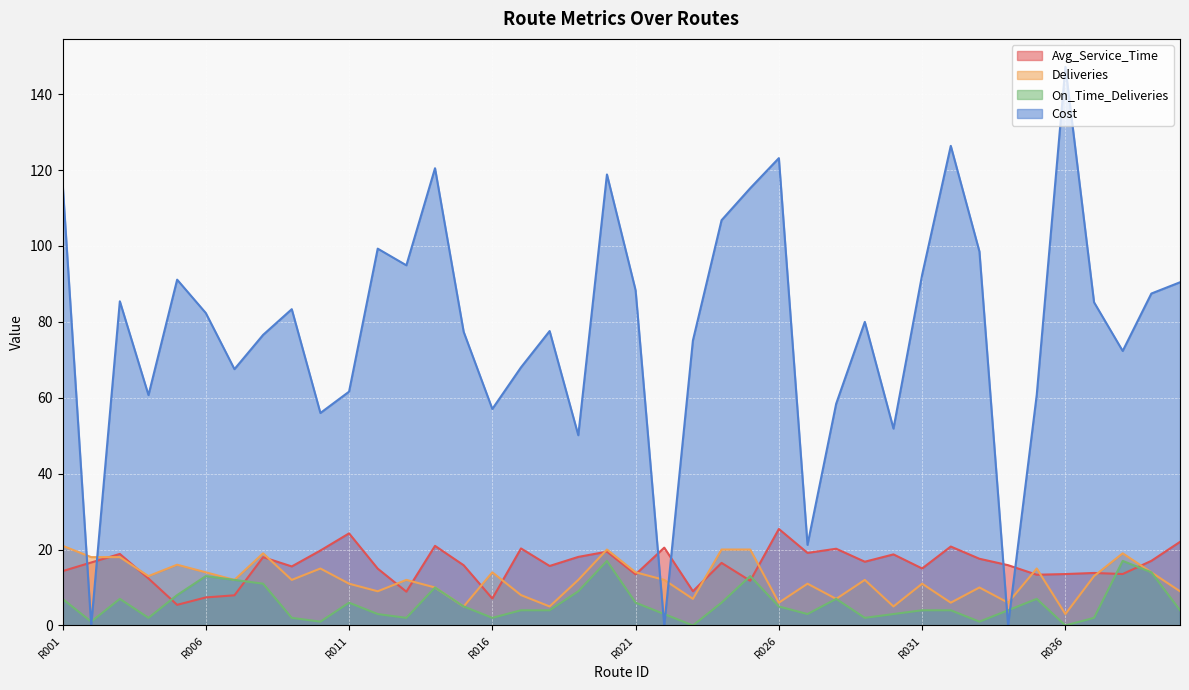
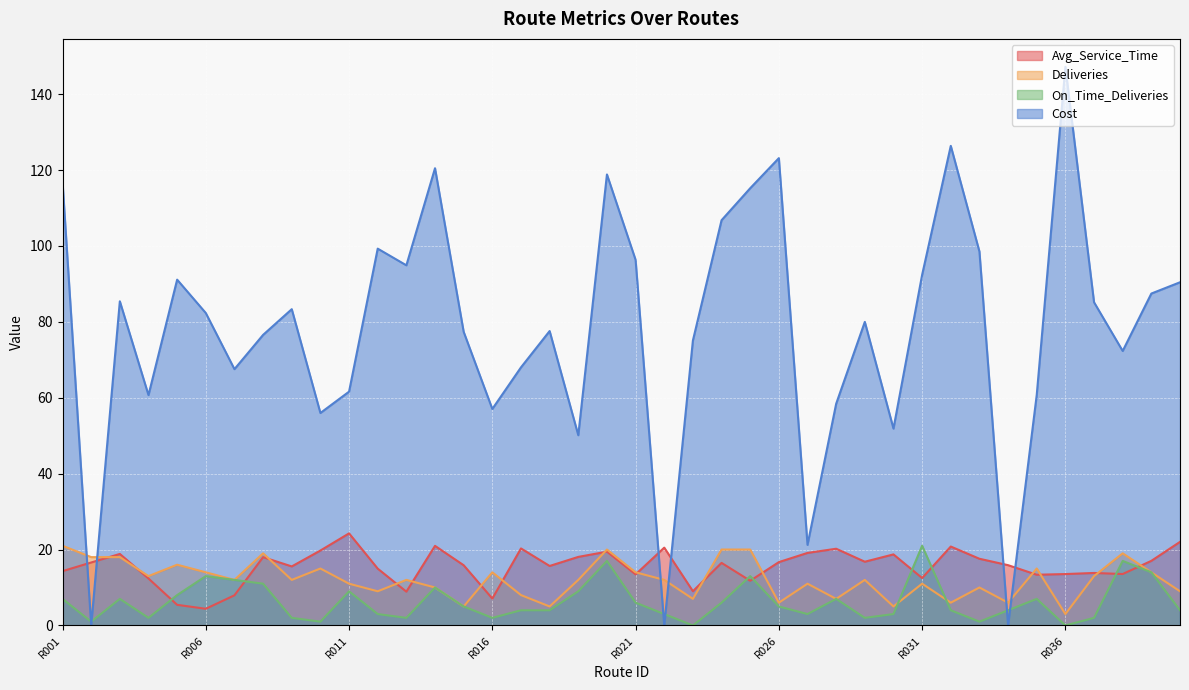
  {
    "Avg_Service_Time": {
      "R001": 14,
-     "R006": 7,
+     "R006": 4,
      "R011": 24,
      "R016": 7,
-     "R026": 25,
-     "R031": 15,
+     "R026": 17,
+     "R031": 12,
      "R036": 14
    },
    "Deliveries": {
      "R001": 21,
      "R006": 14,
      "R011": 11,
      "R016": 14,
      "R026": 6,
      "R031": 11,
      "R036": 3
    },
    "On_Time_Deliveries": {
      "R001": 7,
      "R006": 13,
-     "R011": 6,
+     "R011": 9,
      "R016": 2,
      "R021": 6,
      "R026": 5,
-     "R031": 4,
+     "R031": 21,
      "R036": 0
    },
    "Cost": {
      "R001": 117,
      "R006": 82,
      "R011": 62,
      "R016": 57,
-     "R021": 88,
+     "R021": 96,
      "R026": 123,
      "R031": 92
    }
  }
